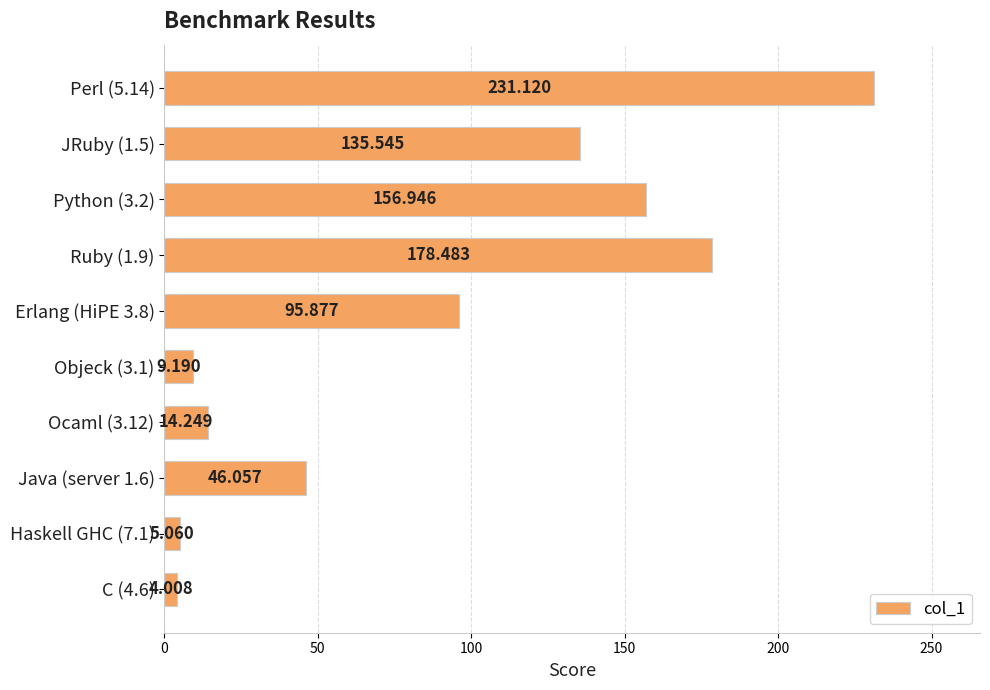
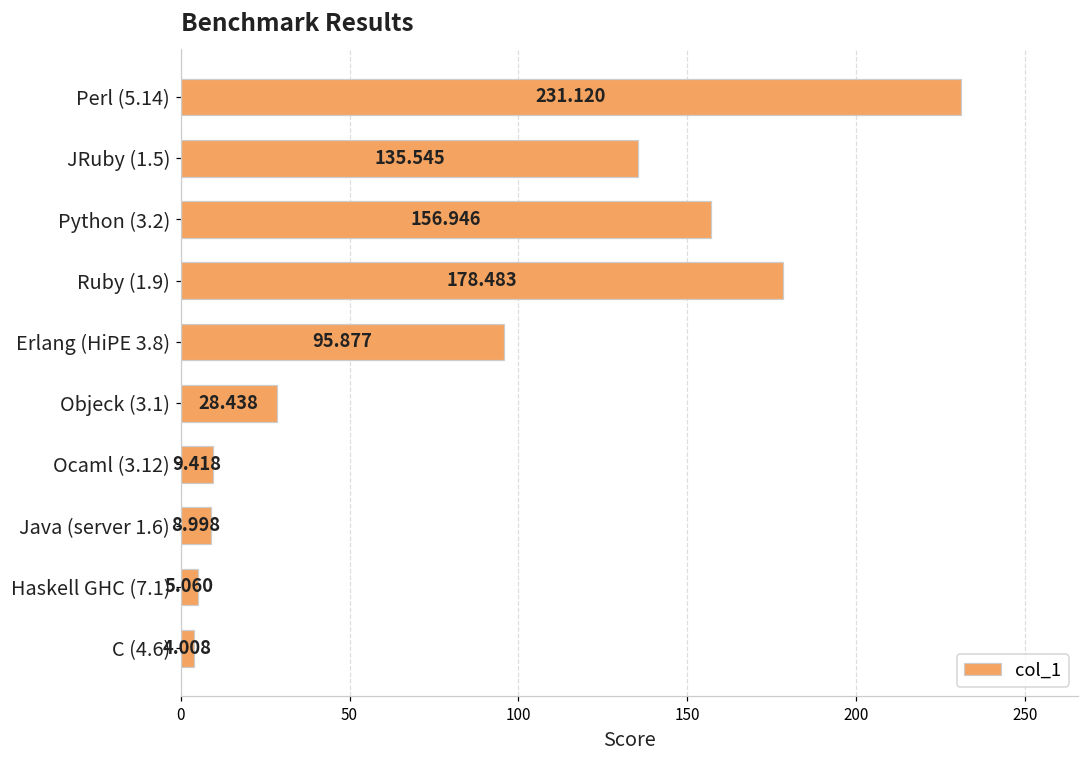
  {
    "Perl (5.14)": 231.120,
    "JRuby (1.5)": 135.545,
    "Python (3.2)": 156.946,
    "Ruby (1.9)": 178.483,
    "Erlang (HiPE 3.8)": 95.877,
-   "Objeck (3.1)": 9.190,
-   "Ocaml (3.12)": 14.249,
-   "Java (server 1.6)": 46.057,
+   "Objeck (3.1)": 28.438,
+   "Ocaml (3.12)": 9.418,
+   "Java (server 1.6)": 8.998,
    "Haskell GHC (7.1)": 5.060,
    "C (4.6)": 4.008
  }
